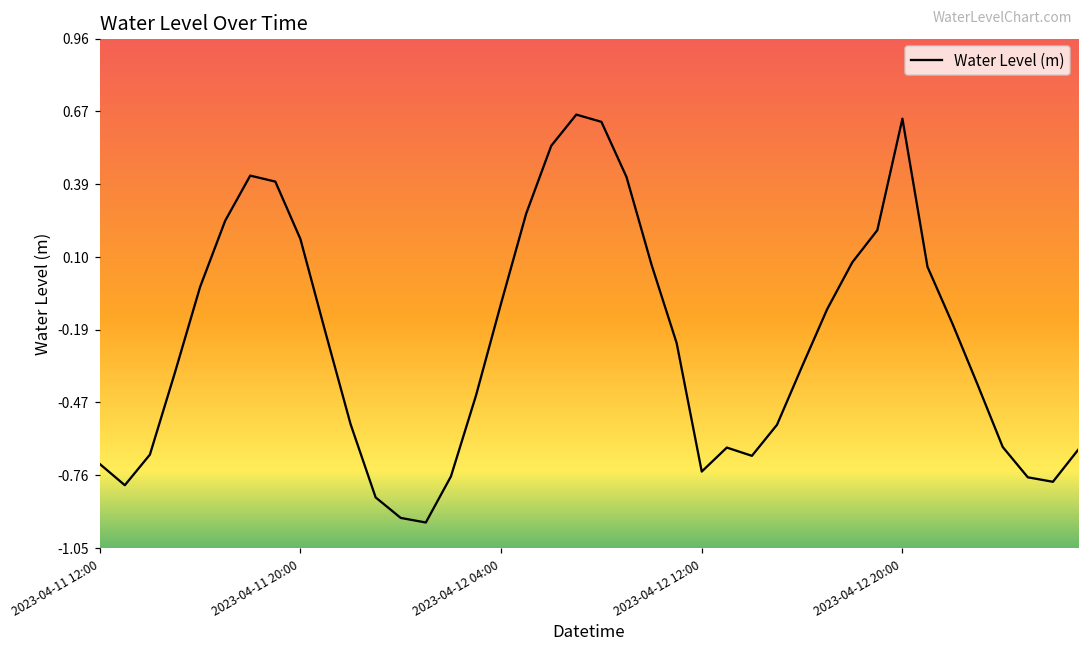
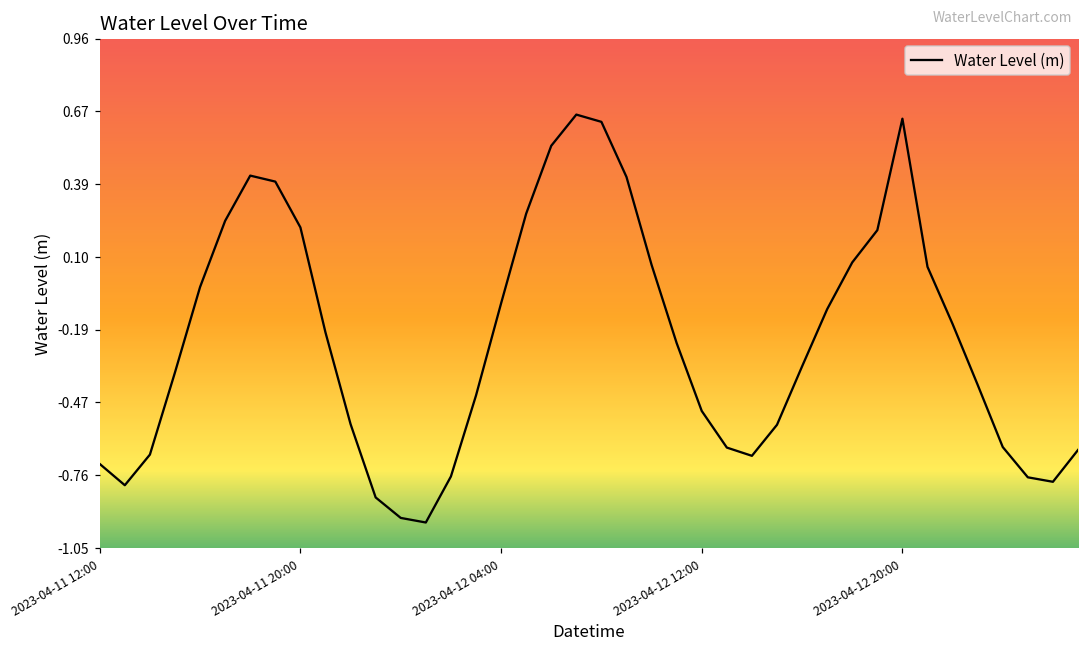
  {
    "2023-04-11 12:00": -0.72,
-   "2023-04-11 20:00": 0.17,
+   "2023-04-11 20:00": 0.22,
    "2023-04-12 04:00": -0.08,
-   "2023-04-12 12:00": -0.75,
+   "2023-04-12 12:00": -0.51,
    "2023-04-12 20:00": 0.64
  }
